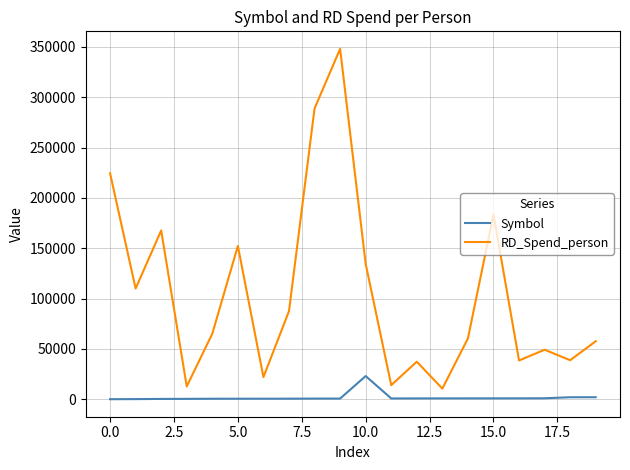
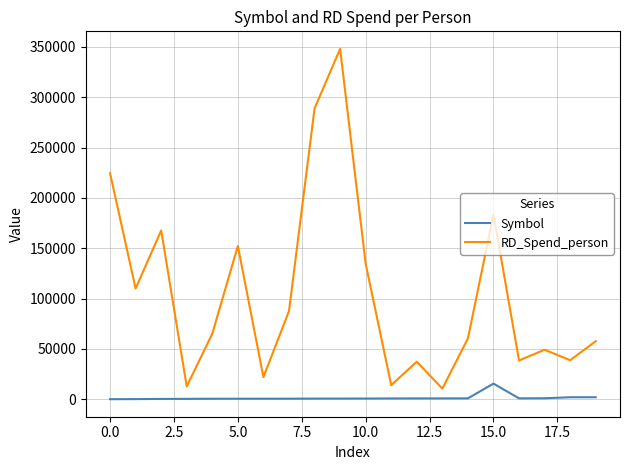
  {
    "Symbol": {
      "0.0": 0,
      "5.0": 1000,
-     "10.0": 23000,
-     "15.0": 1000
+     "10.0": 1000,
+     "15.0": 16000
    },
    "RD_Spend_person": {
      "0.0": 225000,
      "5.0": 152000,
      "10.0": 135000
    }
  }
